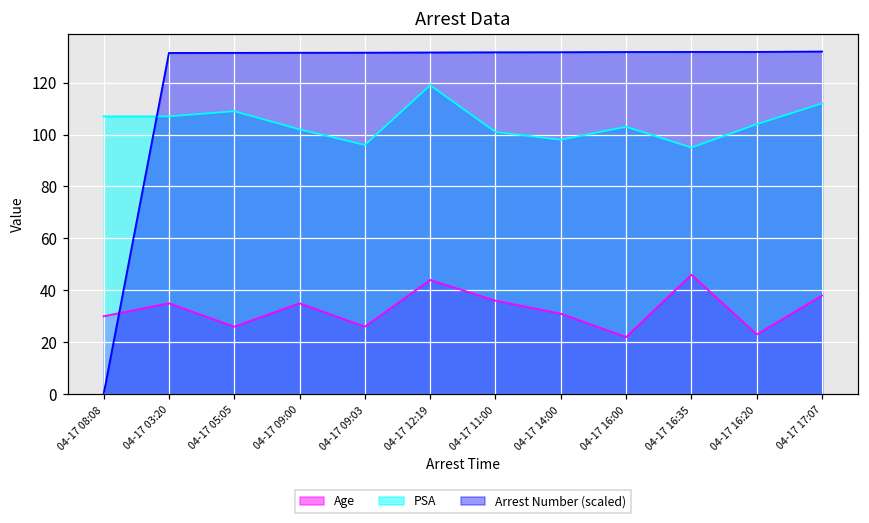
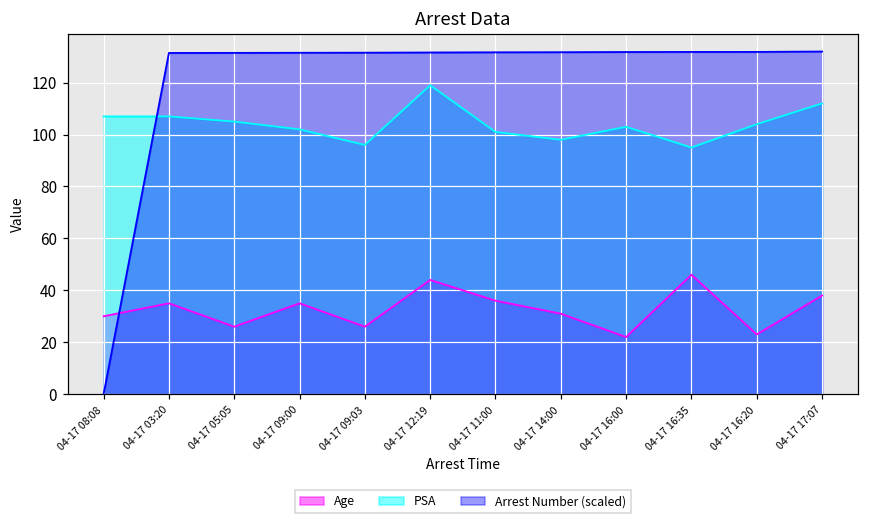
  {
    "Age": {
      "04-17 08:08": 30,
      "04-17 03:20": 35,
      "04-17 05:05": 26,
      "04-17 09:00": 35,
      "04-17 09:03": 26,
      "04-17 12:19": 44,
      "04-17 11:00": 36,
      "04-17 14:00": 31,
      "04-17 16:00": 22,
      "04-17 16:35": 46,
      "04-17 16:20": 23,
      "04-17 17:07": 38
    },
    "PSA": {
      "04-17 08:08": 107,
      "04-17 03:20": 107,
-     "04-17 05:05": 109,
+     "04-17 05:05": 105,
      "04-17 09:00": 102,
      "04-17 09:03": 96,
      "04-17 12:19": 119,
      "04-17 11:00": 101,
      "04-17 14:00": 98,
      "04-17 16:00": 103,
      "04-17 16:35": 95,
      "04-17 16:20": 104,
      "04-17 17:07": 112
    },
    "Arrest Number (scaled)": {
      "04-17 08:08": 0,
      "04-17 03:20": 131,
      "04-17 05:05": 131,
      "04-17 09:00": 132,
      "04-17 09:03": 132,
      "04-17 12:19": 132,
      "04-17 11:00": 132,
      "04-17 14:00": 132,
      "04-17 16:00": 132,
      "04-17 16:35": 132,
      "04-17 16:20": 132,
      "04-17 17:07": 132
    }
  }
